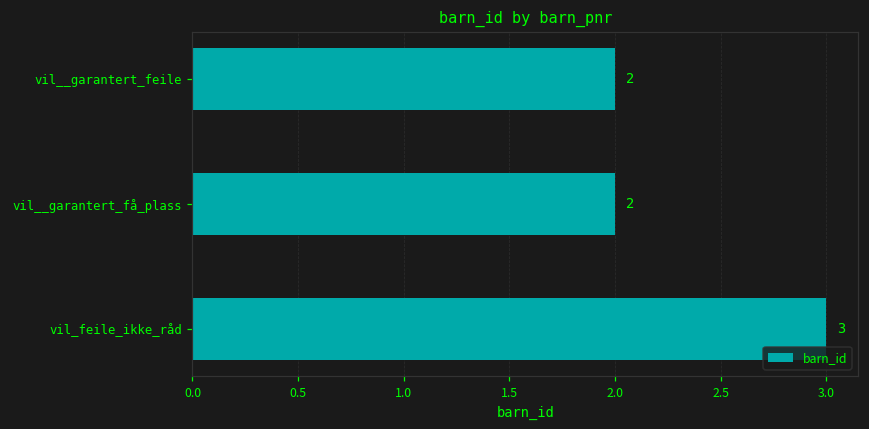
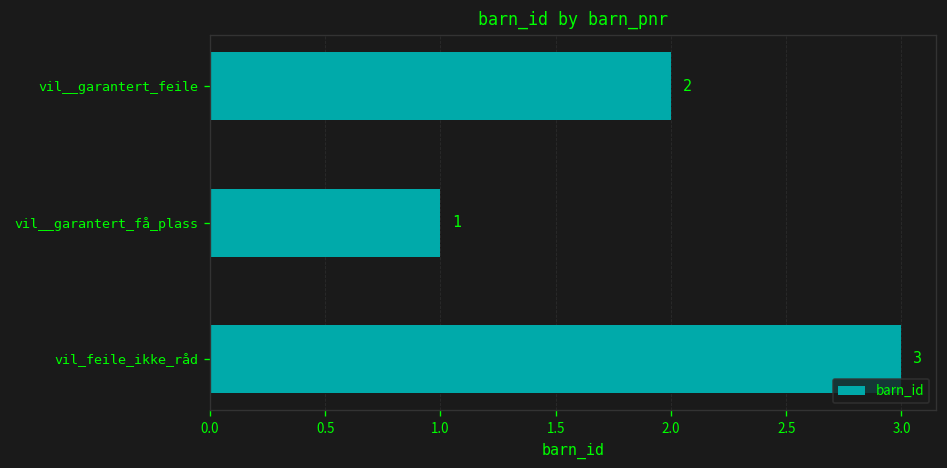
  {
    "vil__garantert_feile": 2,
-   "vil__garantert_få_plass": 2,
+   "vil__garantert_få_plass": 1,
    "vil_feile_ikke_råd": 3
  }
